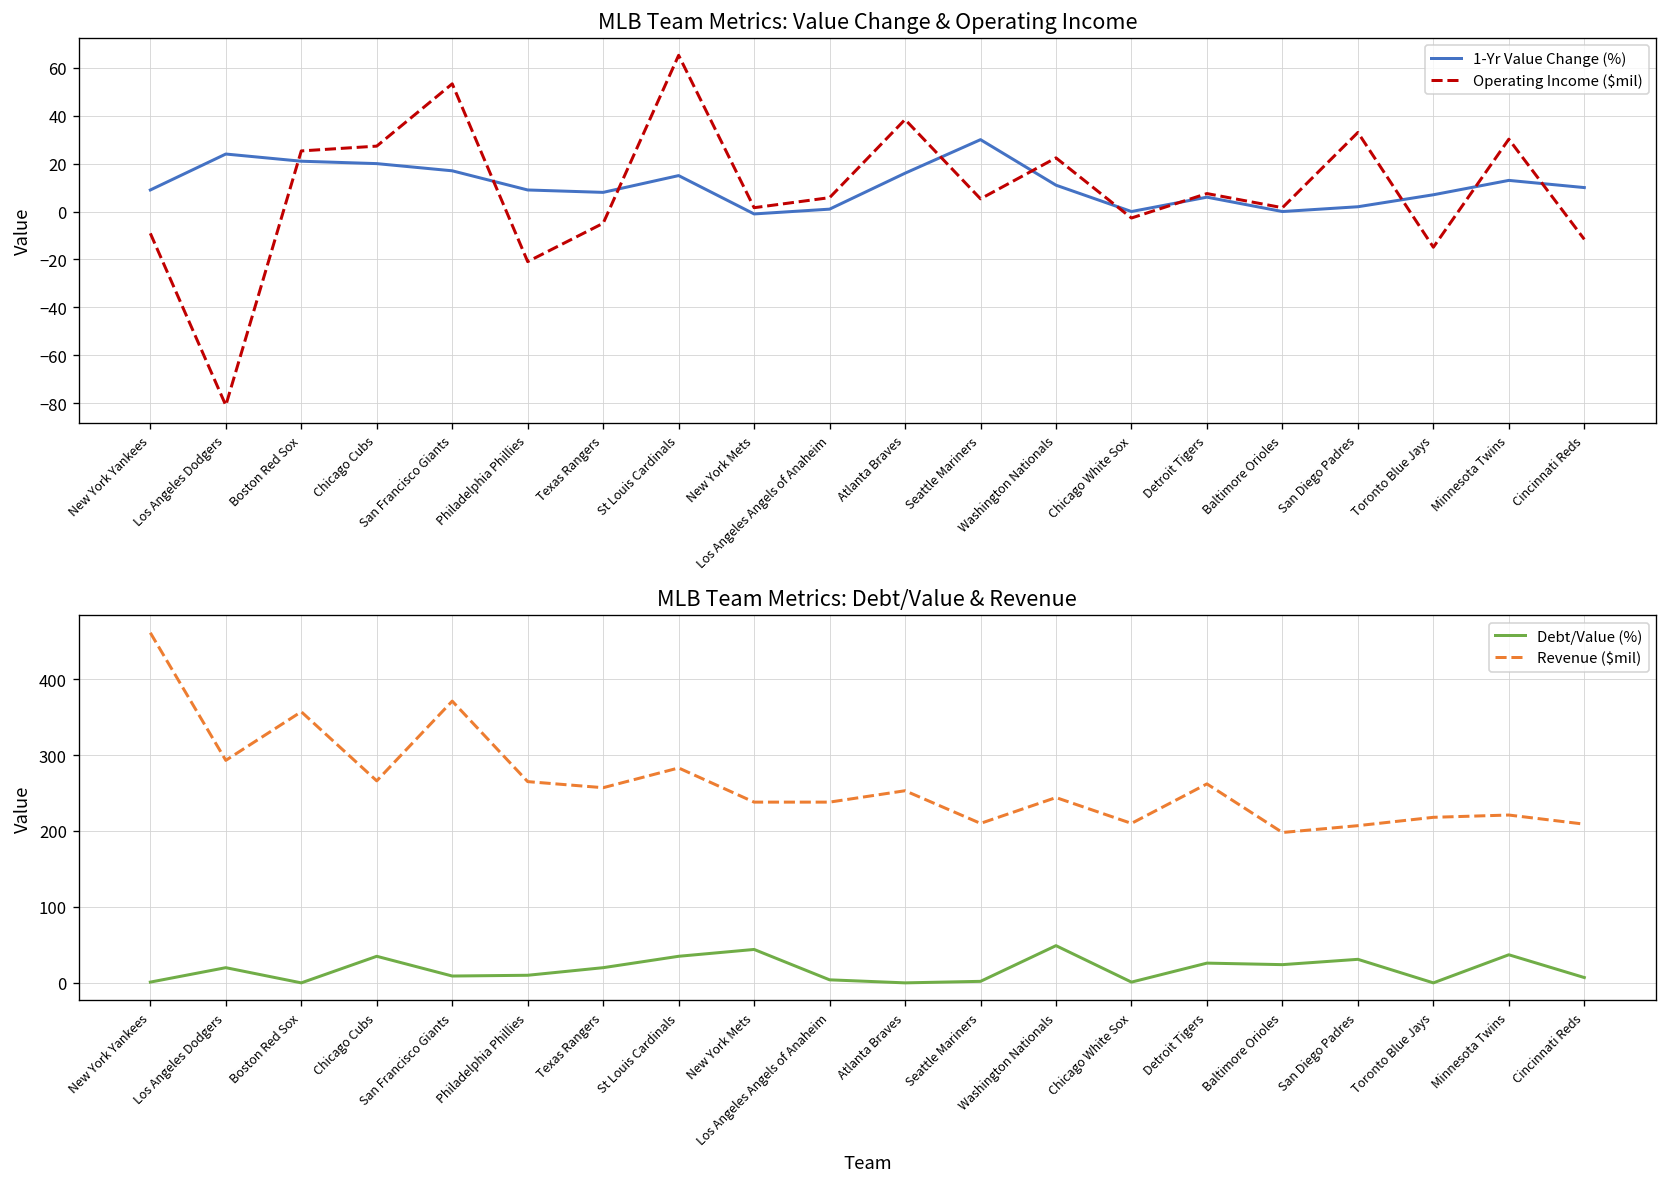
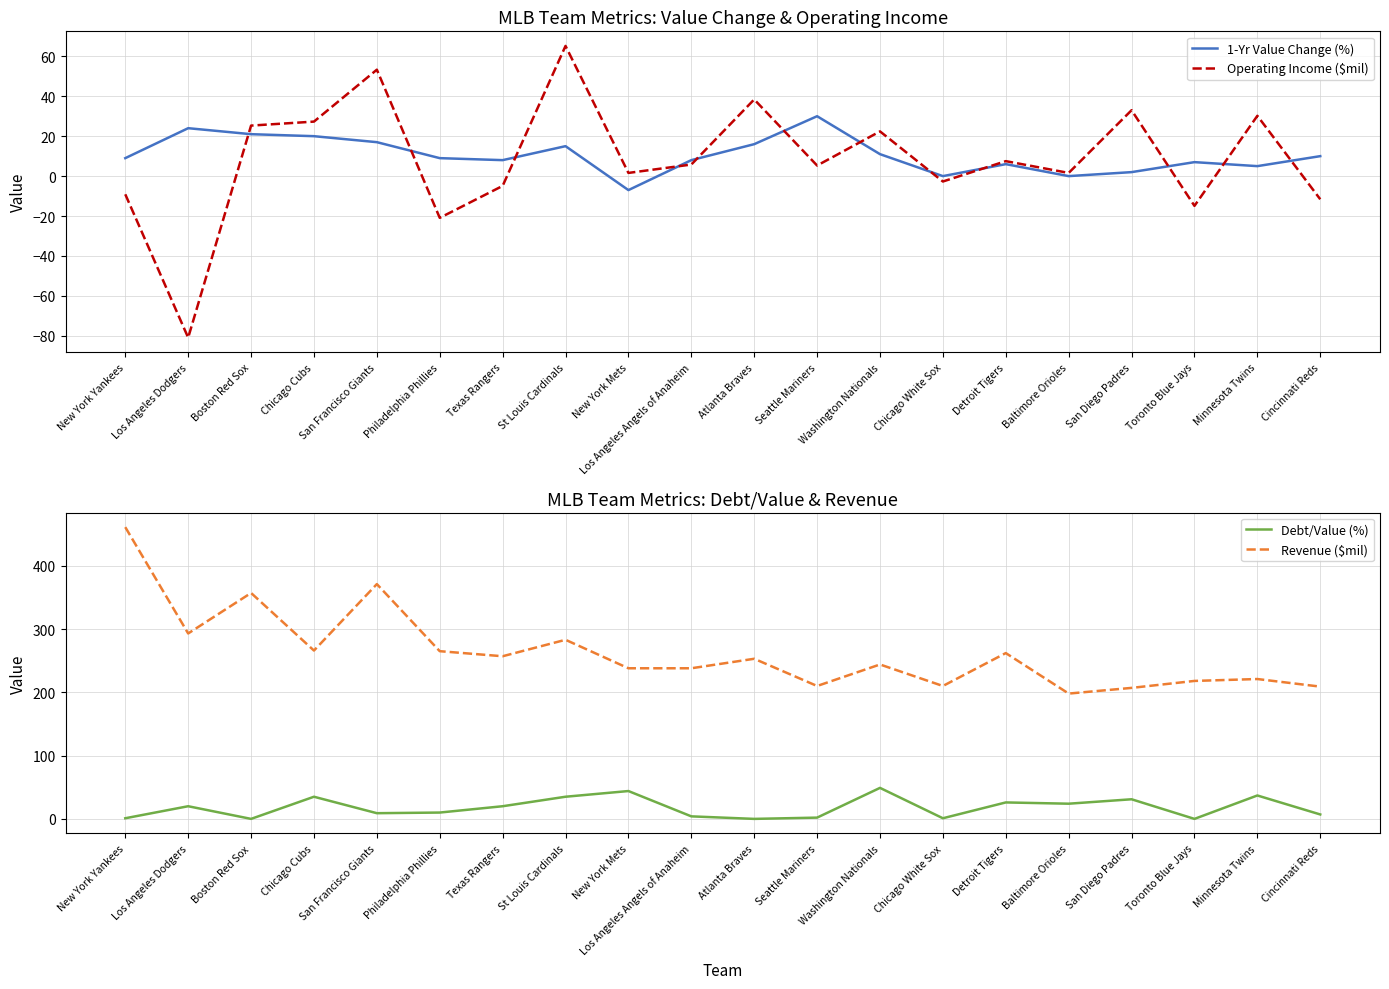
  {
    "MLB Team Metrics: Value Change & Operating Income": {
      "1-Yr Value Change (%)": {
        "New York Yankees": 9,
        "Los Angeles Dodgers": 24,
        "Boston Red Sox": 21,
        "Chicago Cubs": 20,
        "San Francisco Giants": 17,
        "Philadelphia Phillies": 9,
        "Texas Rangers": 8,
        "St Louis Cardinals": 15,
-       "New York Mets": -1,
-       "Los Angeles Angels of Anaheim": 1,
+       "New York Mets": -7,
+       "Los Angeles Angels of Anaheim": 8,
        "Atlanta Braves": 16,
        "Seattle Mariners": 30,
        "Washington Nationals": 11,
        "Chicago White Sox": 0,
        "Detroit Tigers": 6,
        "Baltimore Orioles": 0,
        "San Diego Padres": 2,
        "Toronto Blue Jays": 7,
-       "Minnesota Twins": 13,
+       "Minnesota Twins": 5,
        "Cincinnati Reds": 10
      },
      "Operating Income ($mil)": {
        "New York Yankees": -9,
        "Los Angeles Dodgers": -81,
        "Boston Red Sox": 25,
        "Chicago Cubs": 27,
        "San Francisco Giants": 53,
        "Philadelphia Phillies": -21,
        "Texas Rangers": -5,
        "St Louis Cardinals": 65,
        "New York Mets": 2,
        "Los Angeles Angels of Anaheim": 6,
        "Atlanta Braves": 38,
        "Seattle Mariners": 5,
        "Washington Nationals": 22,
        "Chicago White Sox": -3,
        "Detroit Tigers": 8,
        "Baltimore Orioles": 2,
        "San Diego Padres": 33,
        "Toronto Blue Jays": -15,
        "Minnesota Twins": 30,
        "Cincinnati Reds": -12
      }
    },
    "MLB Team Metrics: Debt/Value & Revenue": {
      "Debt/Value (%)": {
        "New York Yankees": 0,
        "Los Angeles Dodgers": 20,
        "Boston Red Sox": 0,
        "Chicago Cubs": 40,
        "San Francisco Giants": 10,
        "Philadelphia Phillies": 10,
        "Texas Rangers": 20,
        "St Louis Cardinals": 40,
        "New York Mets": 40,
        "Los Angeles Angels of Anaheim": 0,
        "Atlanta Braves": 0,
        "Seattle Mariners": 0,
        "Washington Nationals": 50,
        "Chicago White Sox": 0,
        "Detroit Tigers": 30,
        "Baltimore Orioles": 20,
        "San Diego Padres": 30,
        "Toronto Blue Jays": 0,
        "Minnesota Twins": 40,
        "Cincinnati Reds": 10
      },
      "Revenue ($mil)": {
        "New York Yankees": 460,
        "Los Angeles Dodgers": 290,
        "Boston Red Sox": 360,
        "Chicago Cubs": 270,
        "San Francisco Giants": 370,
        "Philadelphia Phillies": 270,
        "Texas Rangers": 260,
        "St Louis Cardinals": 280,
        "New York Mets": 240,
        "Los Angeles Angels of Anaheim": 240,
        "Atlanta Braves": 250,
        "Seattle Mariners": 210,
        "Washington Nationals": 240,
        "Chicago White Sox": 210,
        "Detroit Tigers": 260,
        "Baltimore Orioles": 200,
        "San Diego Padres": 210,
        "Toronto Blue Jays": 220,
        "Minnesota Twins": 220,
        "Cincinnati Reds": 210
      }
    }
  }
